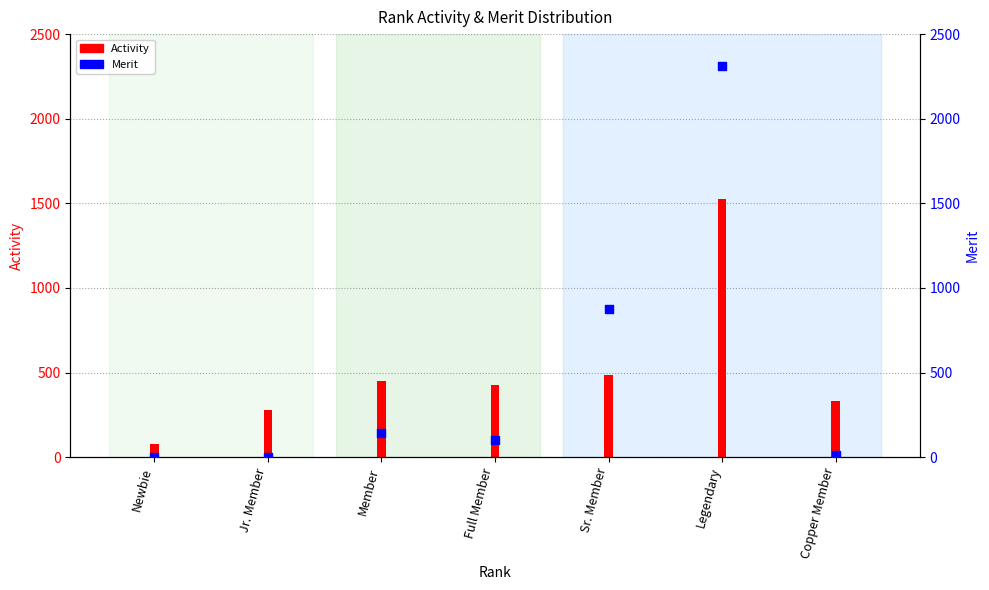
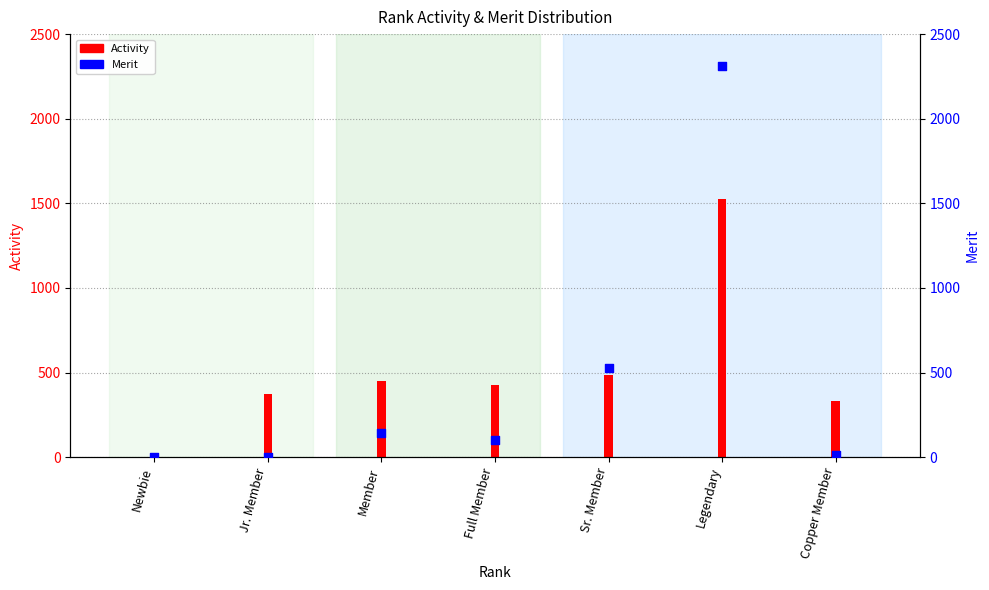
  {
    "Activity": {
-     "Newbie": 80,
-     "Jr. Member": 280,
+     "Newbie": 30,
+     "Jr. Member": 380,
      "Member": 450,
      "Full Member": 430,
      "Sr. Member": 490,
      "Legendary": 1530,
      "Copper Member": 330
    },
    "Merit": {
-     "Sr. Member": 880
+     "Sr. Member": 530
    }
  }
